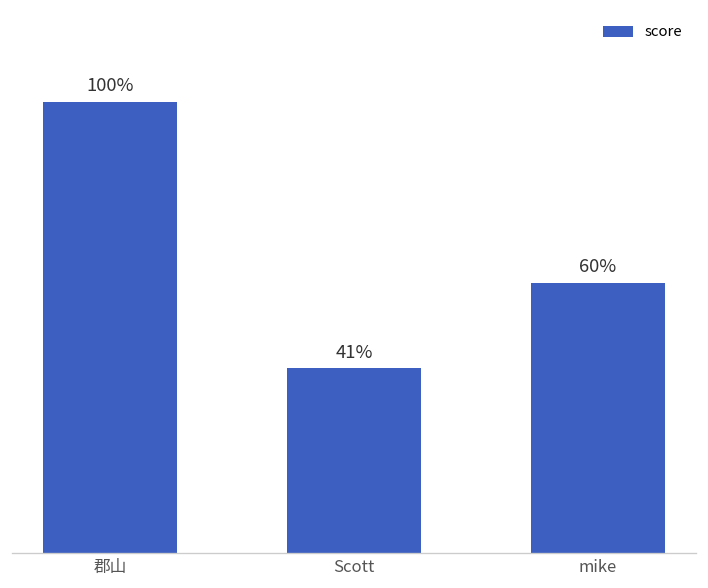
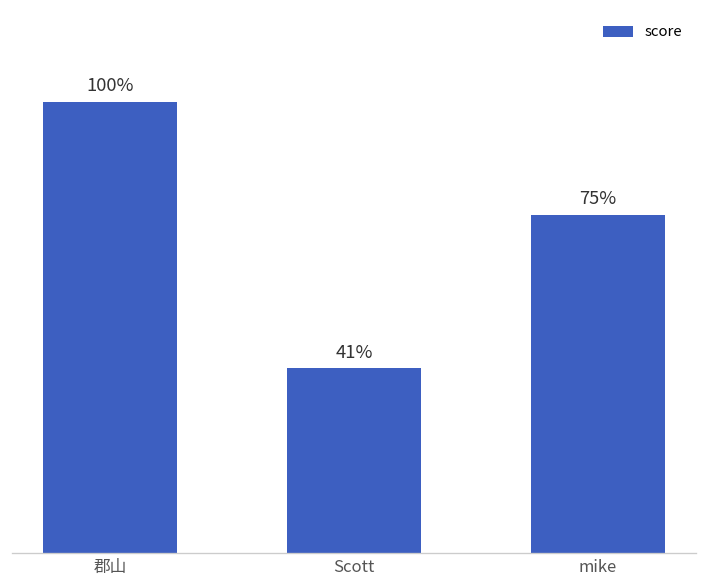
  {
    "郡山": "100%",
    "Scott": "41%",
-   "mike": "60%"
+   "mike": "75%"
  }
